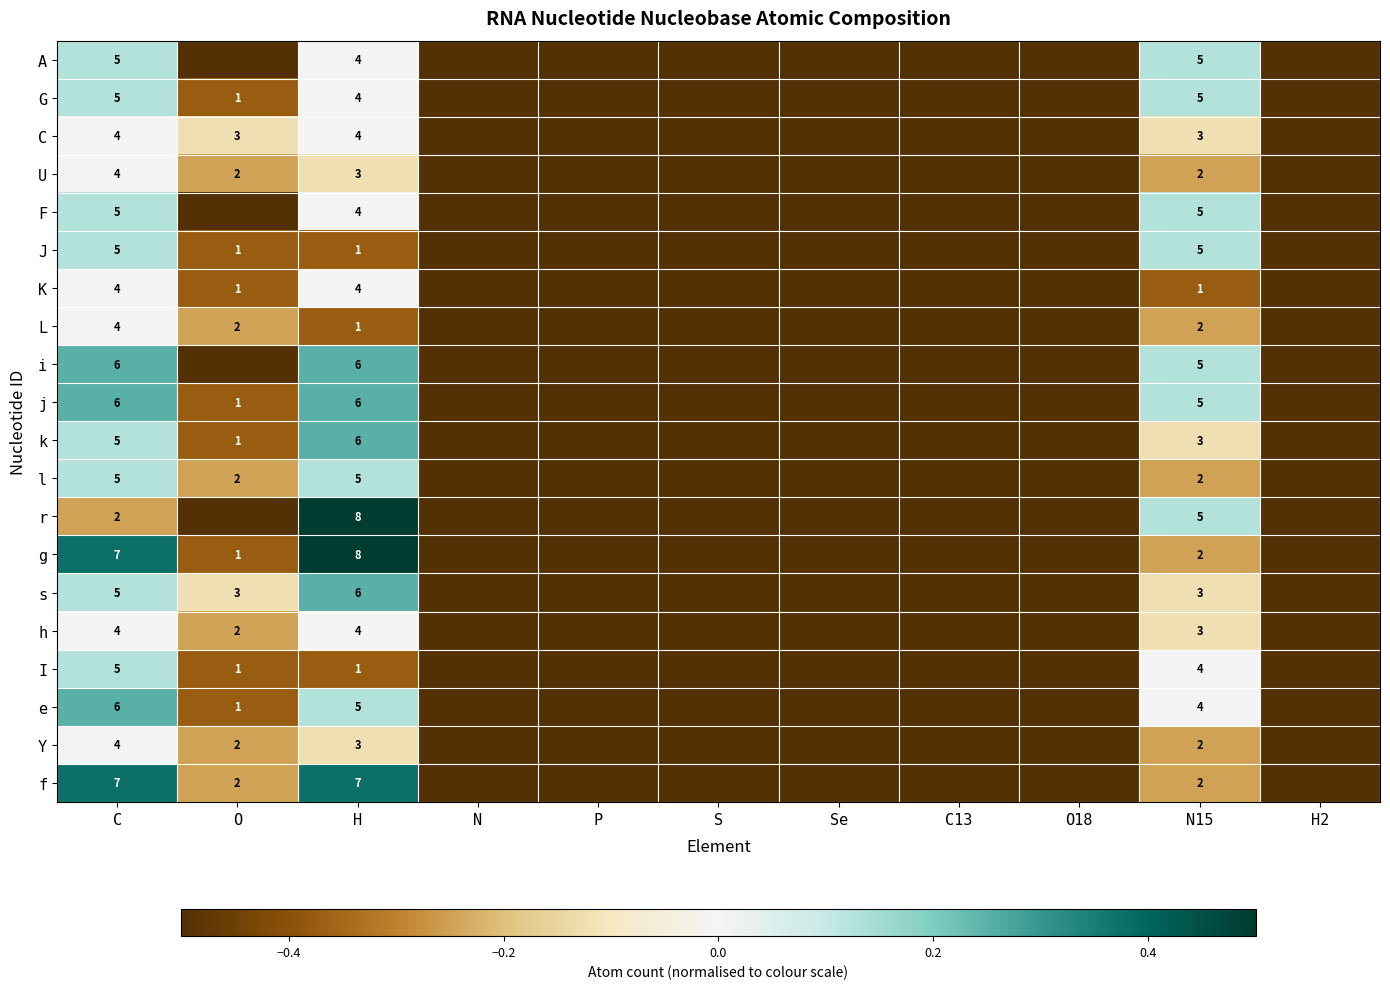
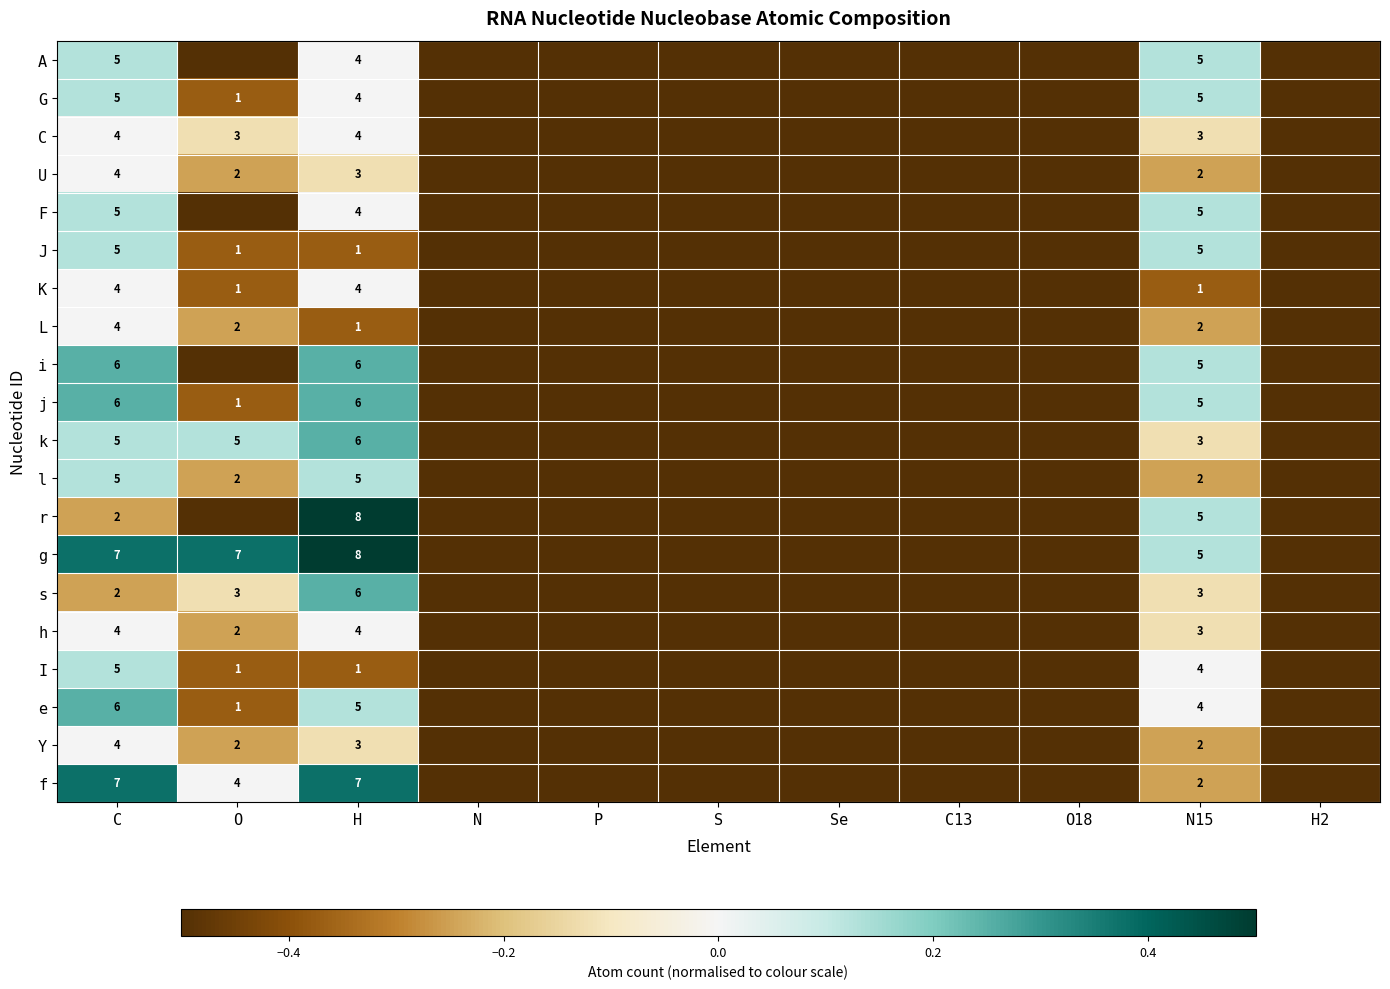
  {
    "A": {
      "C": 5,
      "H": 4,
      "N15": 5
    },
    "G": {
      "C": 5,
      "O": 1,
      "H": 4,
      "N15": 5
    },
    "C": {
      "C": 4,
      "O": 3,
      "H": 4,
      "N15": 3
    },
    "U": {
      "C": 4,
      "O": 2,
      "H": 3,
      "N15": 2
    },
    "F": {
      "C": 5,
      "H": 4,
      "N15": 5
    },
    "J": {
      "C": 5,
      "O": 1,
      "H": 1,
      "N15": 5
    },
    "K": {
      "C": 4,
      "O": 1,
      "H": 4,
      "N15": 1
    },
    "L": {
      "C": 4,
      "O": 2,
      "H": 1,
      "N15": 2
    },
    "i": {
      "C": 6,
      "H": 6,
      "N15": 5
    },
    "j": {
      "C": 6,
      "O": 1,
      "H": 6,
      "N15": 5
    },
    "k": {
      "C": 5,
-     "O": 1,
+     "O": 5,
      "H": 6,
      "N15": 3
    },
    "l": {
      "C": 5,
      "O": 2,
      "H": 5,
      "N15": 2
    },
    "r": {
      "C": 2,
      "H": 8,
      "N15": 5
    },
    "g": {
      "C": 7,
-     "O": 1,
+     "O": 7,
      "H": 8,
-     "N15": 2
+     "N15": 5
    },
    "s": {
-     "C": 5,
+     "C": 2,
      "O": 3,
      "H": 6,
      "N15": 3
    },
    "h": {
      "C": 4,
      "O": 2,
      "H": 4,
      "N15": 3
    },
    "I": {
      "C": 5,
      "O": 1,
      "H": 1,
      "N15": 4
    },
    "e": {
      "C": 6,
      "O": 1,
      "H": 5,
      "N15": 4
    },
    "Y": {
      "C": 4,
      "O": 2,
      "H": 3,
      "N15": 2
    },
    "f": {
      "C": 7,
-     "O": 2,
+     "O": 4,
      "H": 7,
      "N15": 2
    }
  }
